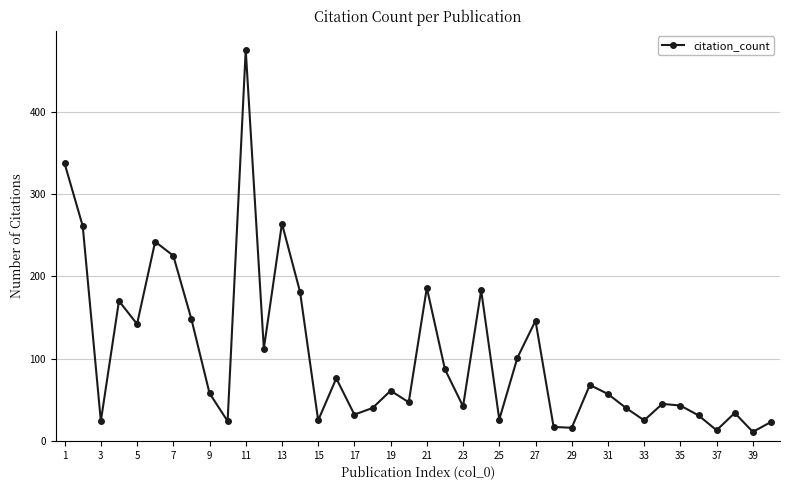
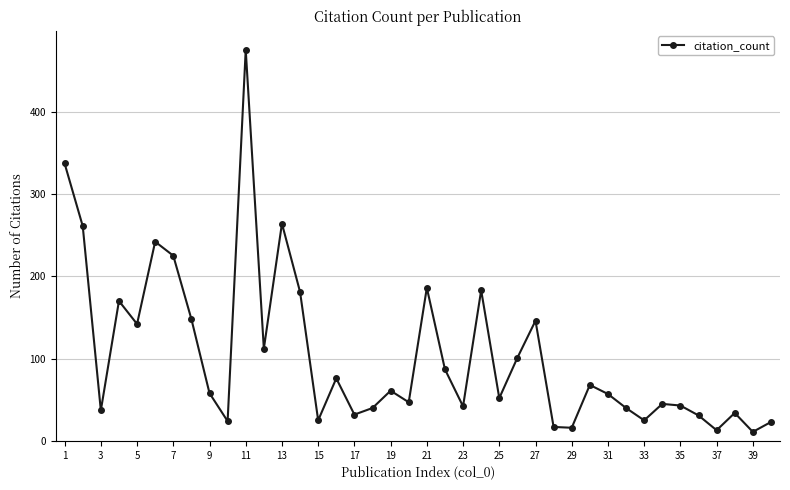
  {
    "1": 340,
-   "3": 20,
+   "3": 40,
    "5": 140,
    "7": 230,
    "9": 60,
    "11": 480,
    "13": 260,
    "15": 30,
    "17": 30,
    "19": 60,
    "21": 190,
    "23": 40,
-   "25": 30,
+   "25": 50,
    "27": 150,
    "29": 20,
    "31": 60,
    "33": 30,
    "35": 40,
    "37": 10,
    "39": 10
  }
